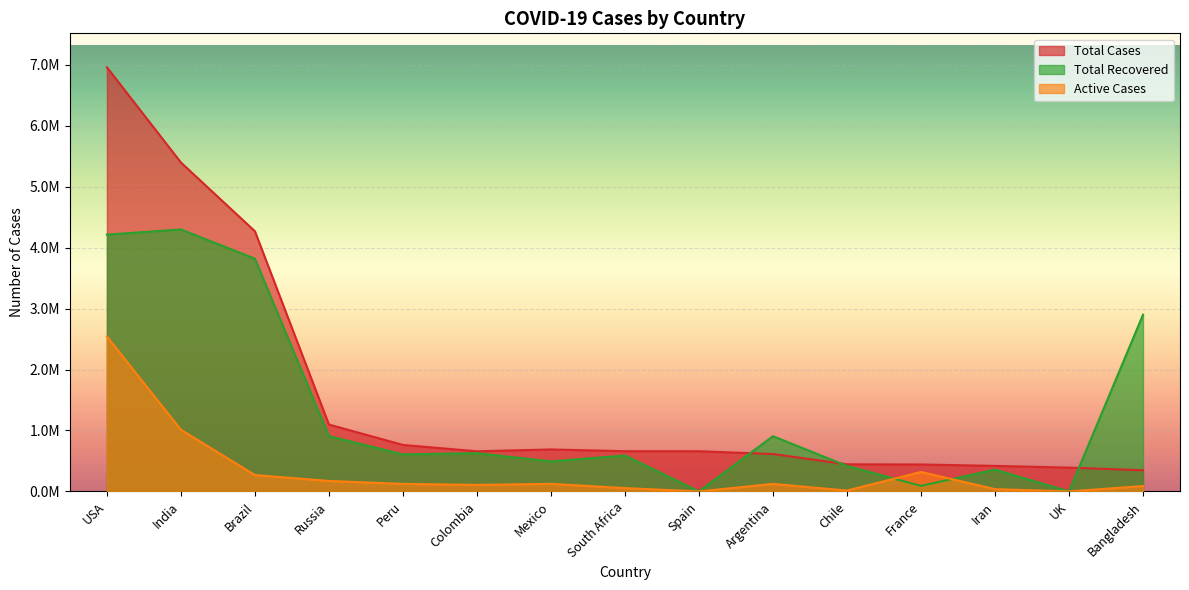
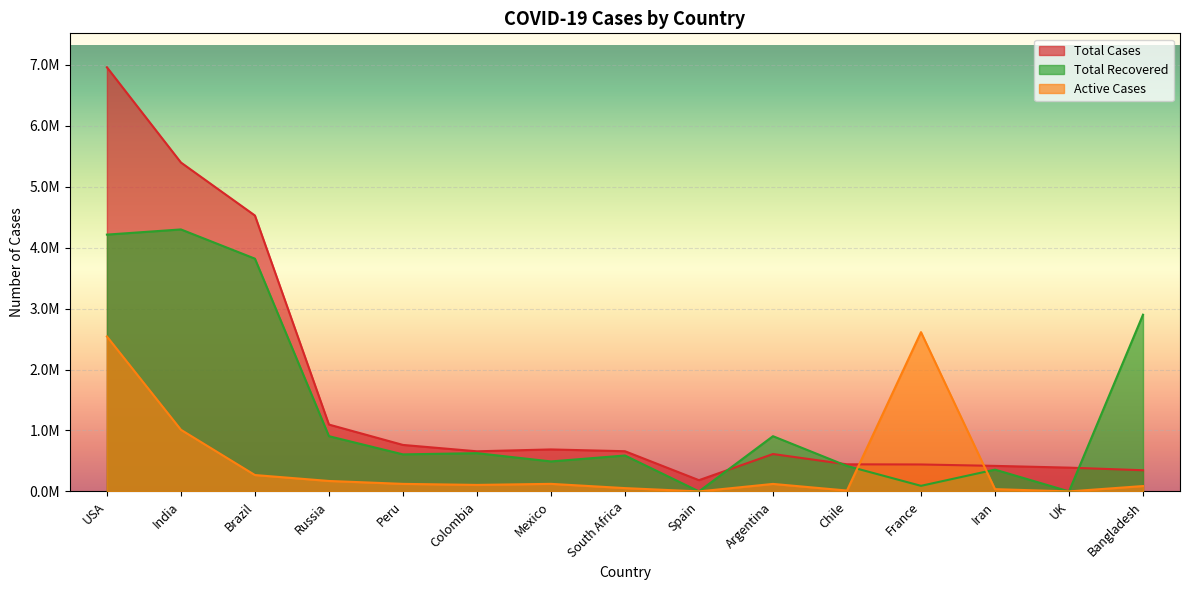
  {
    "Total Cases": {
      "USA": 7000000,
      "India": 5400000,
-     "Brazil": 4300000,
+     "Brazil": 4500000,
      "Russia": 1100000,
      "Peru": 800000,
      "Mexico": 700000,
      "South Africa": 700000,
-     "Spain": 700000,
+     "Spain": 200000,
      "Argentina": 600000,
      "France": 400000,
      "Iran": 400000,
      "UK": 400000,
      "Bangladesh": 300000
    },
    "Total Recovered": {
      "USA": 4200000,
      "India": 4300000,
      "Brazil": 3800000,
      "Russia": 900000,
      "Peru": 600000,
      "Mexico": 500000,
      "South Africa": 600000,
      "Argentina": 900000,
      "France": 100000,
      "Iran": 400000,
      "Bangladesh": 2900000
    },
    "Active Cases": {
      "USA": 2500000,
      "India": 1000000,
      "Brazil": 300000,
      "Russia": 200000,
      "Peru": 100000,
      "Colombia": 100000,
      "Mexico": 100000,
      "South Africa": 100000,
      "Argentina": 100000,
      "Chile": 0,
-     "France": 300000,
+     "France": 2600000,
      "Iran": 0,
      "Bangladesh": 100000
    }
  }
